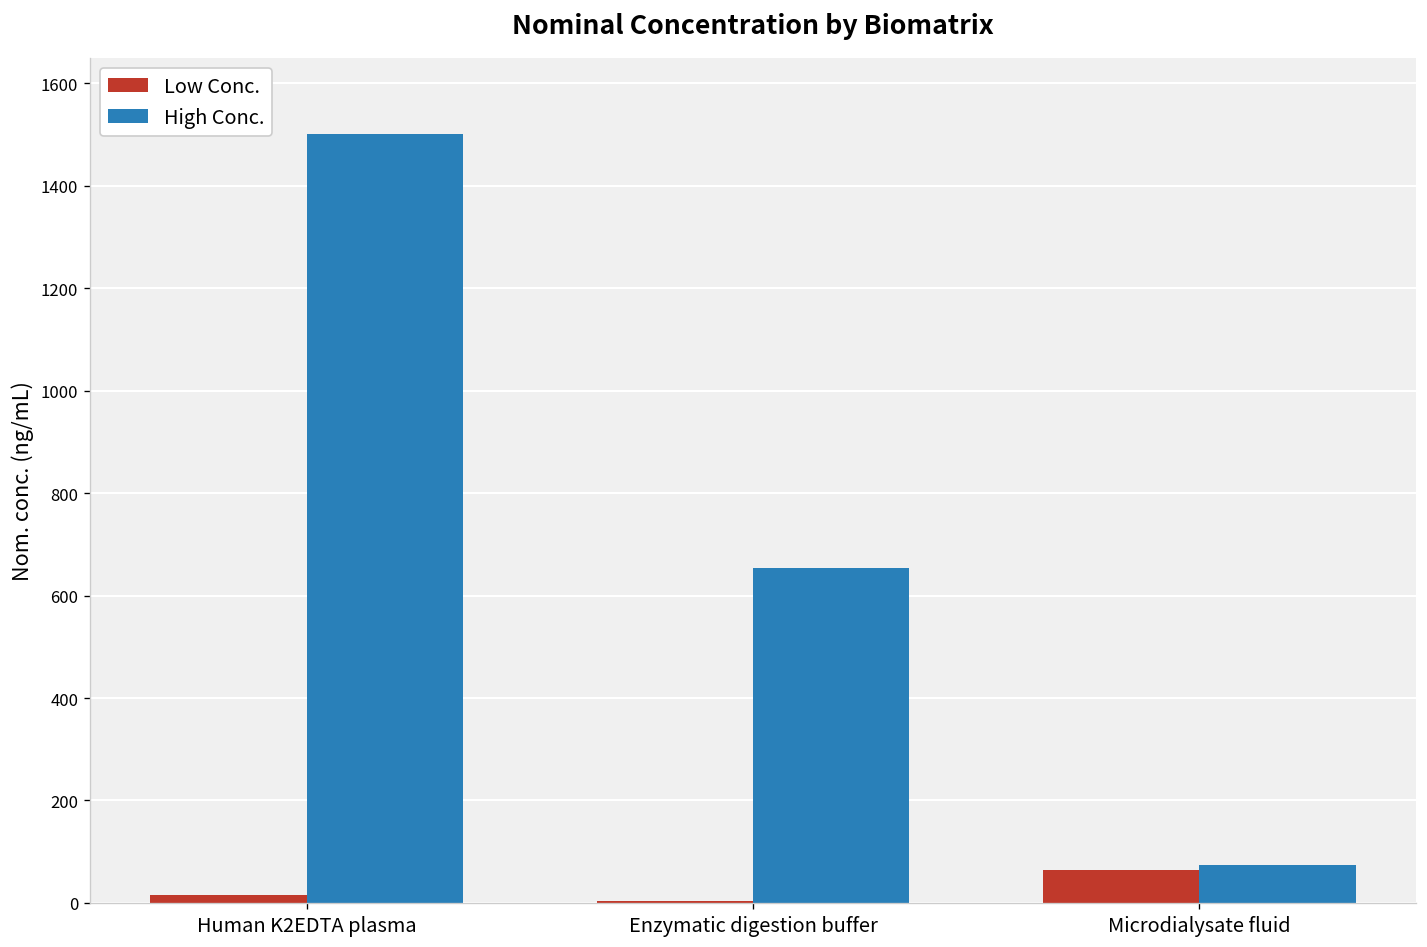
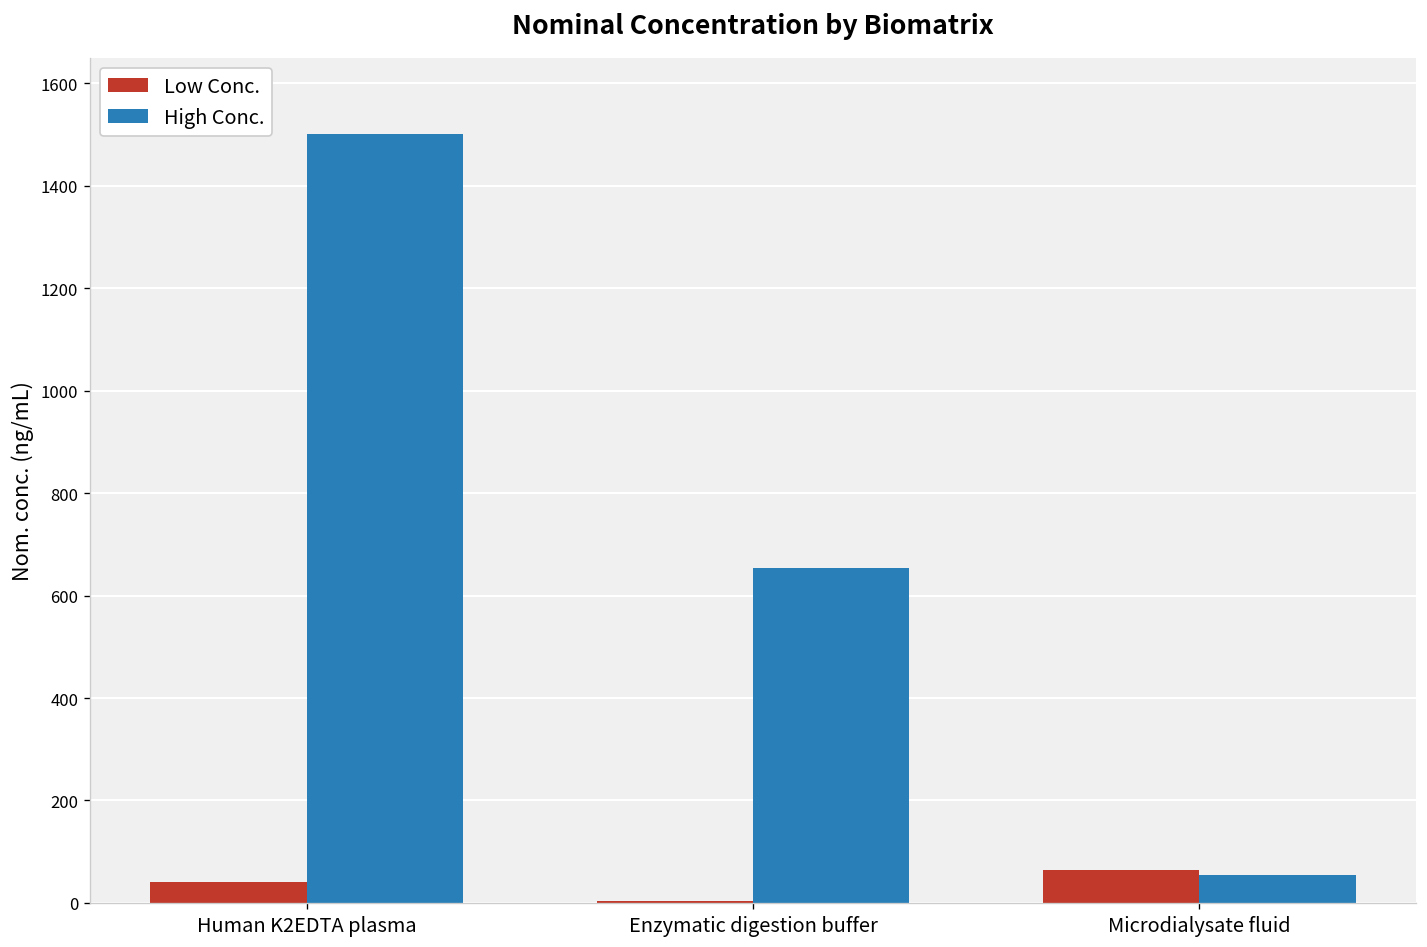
  {
    "Low Conc.": {
-     "Human K2EDTA plasma": 20,
+     "Human K2EDTA plasma": 40,
      "Microdialysate fluid": 60
    },
    "High Conc.": {
      "Human K2EDTA plasma": 1500,
      "Enzymatic digestion buffer": 650,
-     "Microdialysate fluid": 80
+     "Microdialysate fluid": 60
    }
  }
